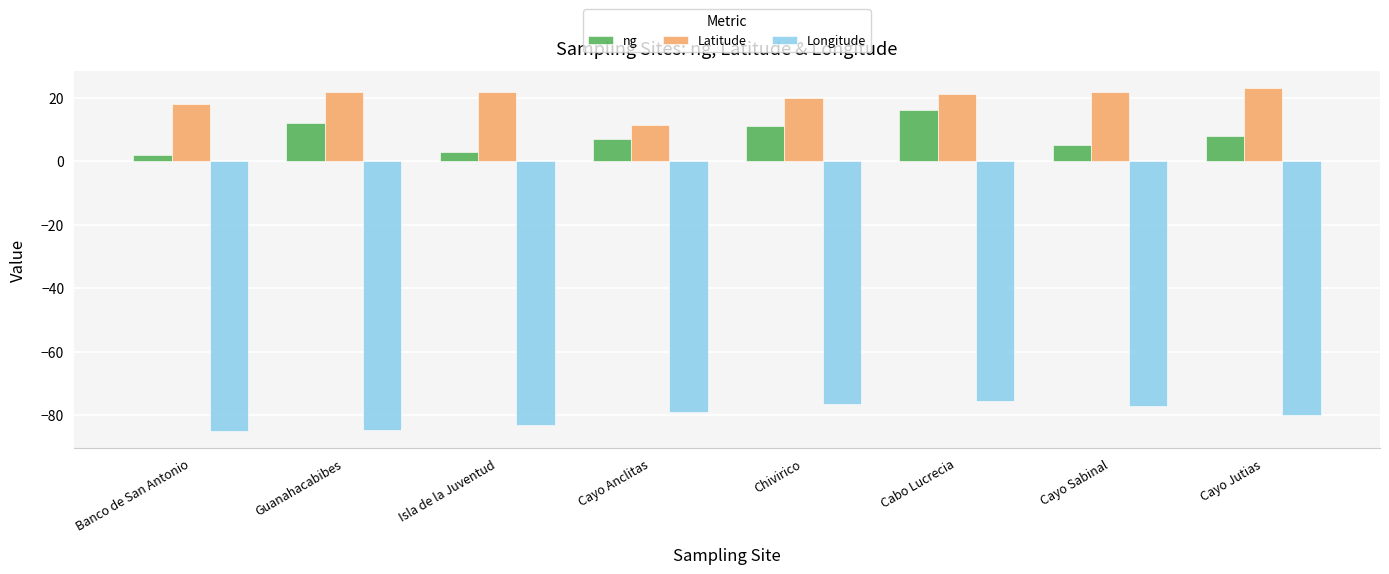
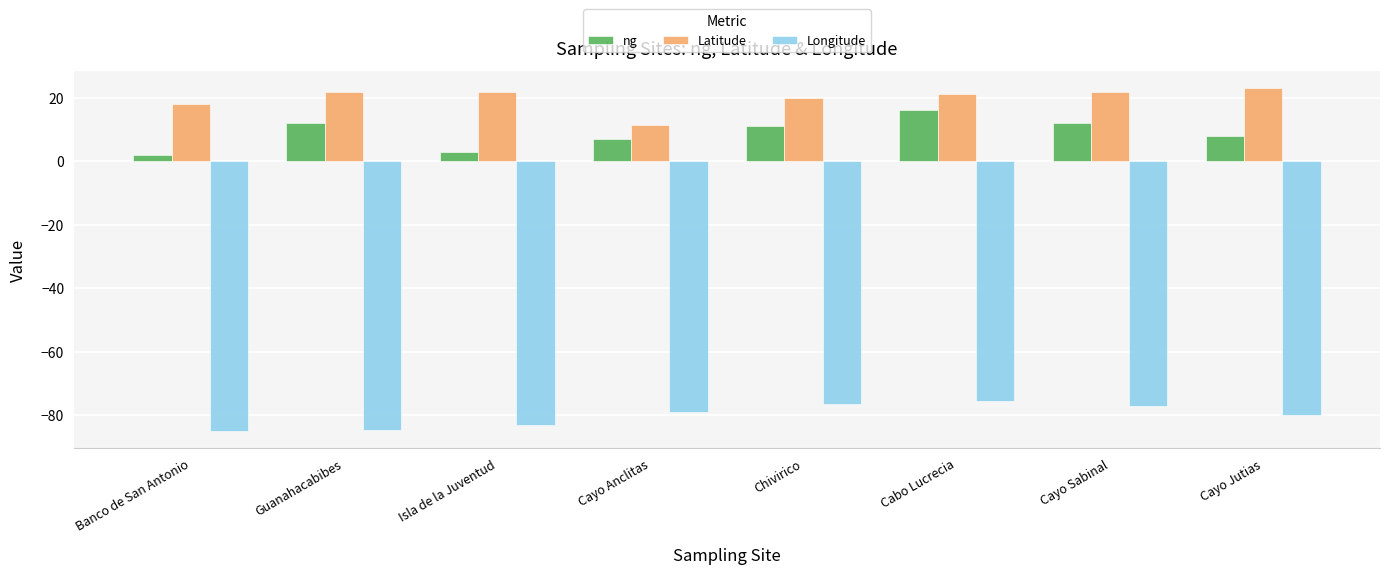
  {
    "ng": {
      "Banco de San Antonio": 2,
      "Guanahacabibes": 12,
      "Isla de la Juventud": 3,
      "Cayo Anclitas": 7,
      "Chivirico": 11,
      "Cabo Lucrecia": 16,
-     "Cayo Sabinal": 5,
+     "Cayo Sabinal": 12,
      "Cayo Jutias": 8
    },
    "Latitude": {
      "Banco de San Antonio": 18,
      "Guanahacabibes": 22,
      "Isla de la Juventud": 22,
      "Cayo Anclitas": 12,
      "Chivirico": 20,
      "Cabo Lucrecia": 21,
      "Cayo Sabinal": 22,
      "Cayo Jutias": 23
    },
    "Longitude": {
      "Banco de San Antonio": -85,
      "Guanahacabibes": -85,
      "Isla de la Juventud": -83,
      "Cayo Anclitas": -79,
      "Chivirico": -76,
      "Cabo Lucrecia": -76,
      "Cayo Sabinal": -77,
      "Cayo Jutias": -80
    }
  }
